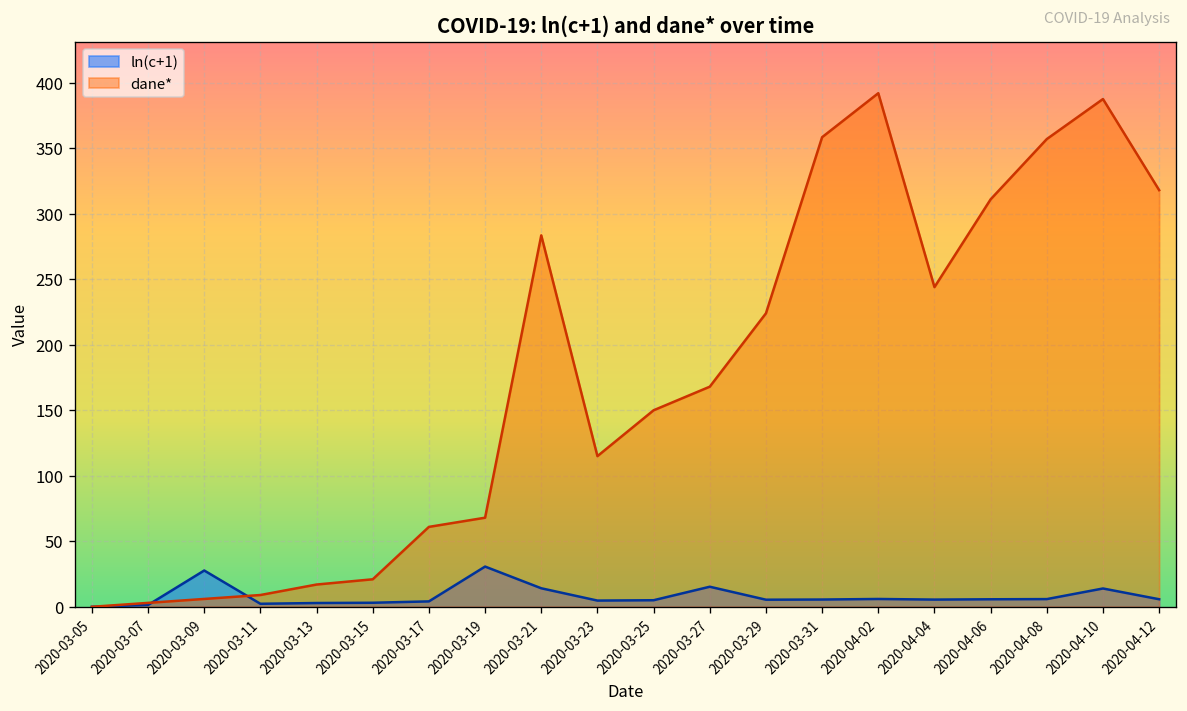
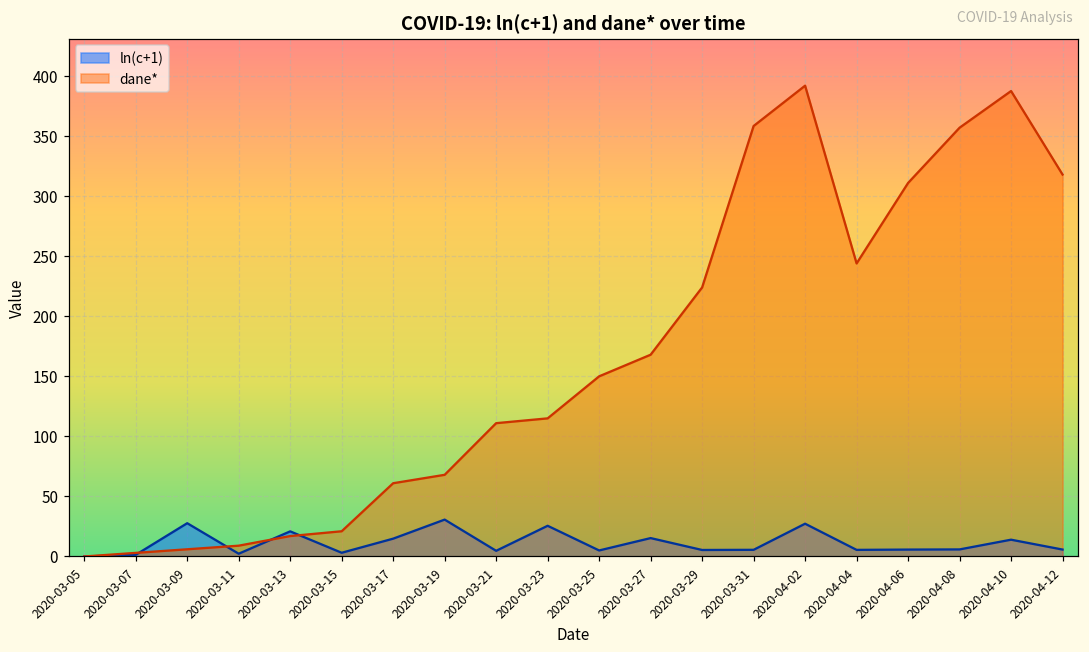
  {
    "ln(c+1)": {
      "2020-03-09": 28,
      "2020-03-11": 2,
-     "2020-03-13": 3,
+     "2020-03-13": 21,
      "2020-03-15": 3,
-     "2020-03-17": 4,
+     "2020-03-17": 15,
      "2020-03-19": 31,
-     "2020-03-21": 14,
-     "2020-03-23": 5,
+     "2020-03-21": 5,
+     "2020-03-23": 26,
      "2020-03-25": 5,
      "2020-03-27": 15,
      "2020-03-29": 5,
      "2020-03-31": 6,
-     "2020-04-02": 6,
+     "2020-04-02": 27,
      "2020-04-04": 6,
      "2020-04-06": 6,
      "2020-04-08": 6,
      "2020-04-10": 14,
      "2020-04-12": 6
    },
    "dane*": {
      "2020-03-09": 6,
      "2020-03-11": 9,
      "2020-03-13": 17,
      "2020-03-15": 21,
      "2020-03-17": 61,
      "2020-03-19": 68,
-     "2020-03-21": 283,
+     "2020-03-21": 111,
      "2020-03-23": 115,
      "2020-03-25": 150,
      "2020-03-27": 168,
      "2020-03-29": 224,
      "2020-03-31": 358,
      "2020-04-02": 392,
      "2020-04-04": 244,
      "2020-04-06": 311,
      "2020-04-08": 357,
      "2020-04-10": 388,
      "2020-04-12": 318
    }
  }
